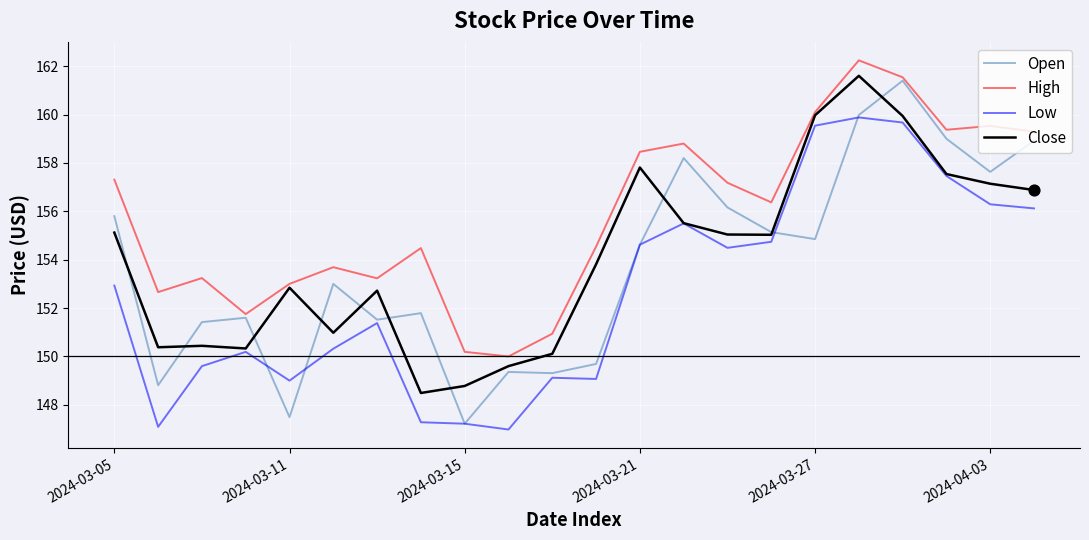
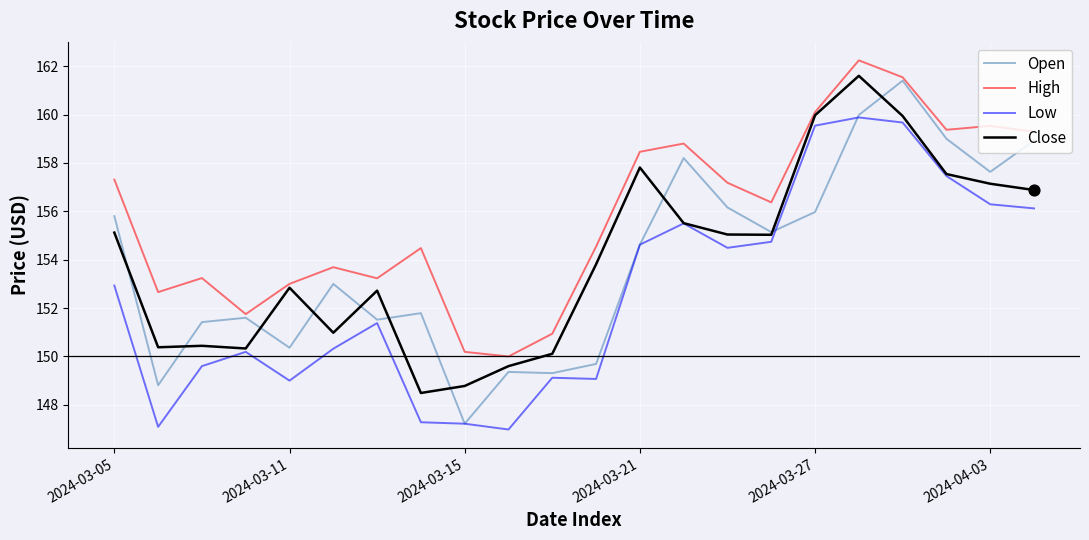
  {
    "Open": {
      "2024-03-05": 155.8,
-     "2024-03-11": 147.5,
-     "2024-03-27": 154.9,
+     "2024-03-11": 150.4,
+     "2024-03-27": 156.0,
      "2024-04-03": 157.6
    },
    "High": {
      "2024-03-05": 157.3,
      "2024-03-11": 153.0,
      "2024-03-15": 150.2,
      "2024-03-21": 158.5,
      "2024-03-27": 160.1
    },
    "Low": {
      "2024-03-05": 152.9,
      "2024-03-11": 149.0,
      "2024-03-27": 159.5,
      "2024-04-03": 156.3
    }
  }
